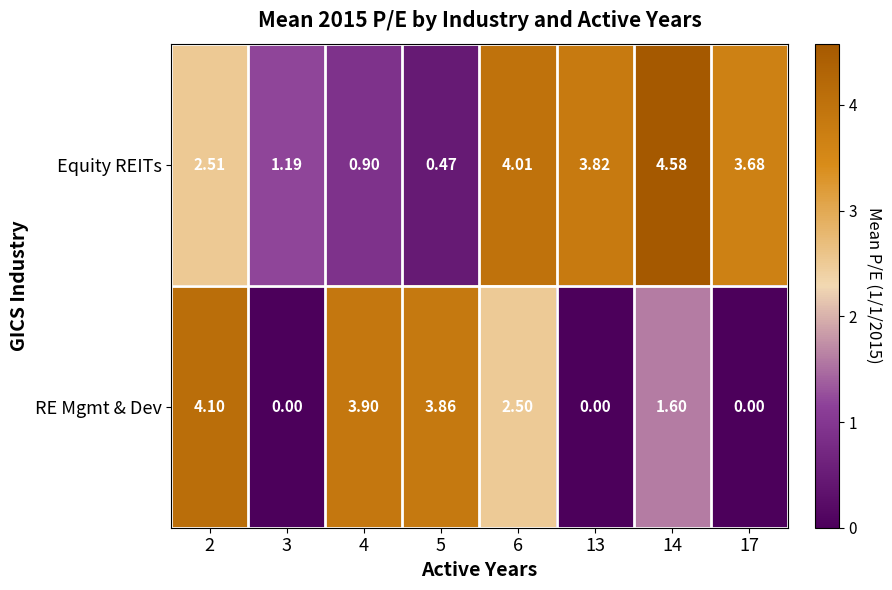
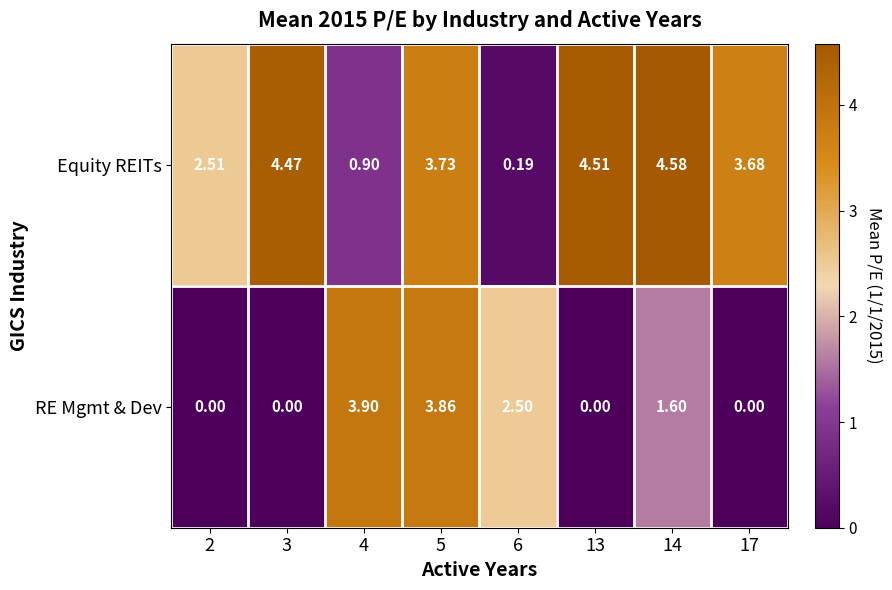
  {
    "Equity REITs": {
      "2": 2.51,
-     "3": 1.19,
+     "3": 4.47,
      "4": 0.90,
-     "5": 0.47,
-     "6": 4.01,
-     "13": 3.82,
+     "5": 3.73,
+     "6": 0.19,
+     "13": 4.51,
      "14": 4.58,
      "17": 3.68
    },
    "RE Mgmt & Dev": {
-     "2": 4.10,
+     "2": 0.00,
      "3": 0.00,
      "4": 3.90,
      "5": 3.86,
      "6": 2.50,
      "13": 0.00,
      "14": 1.60,
      "17": 0.00
    }
  }
